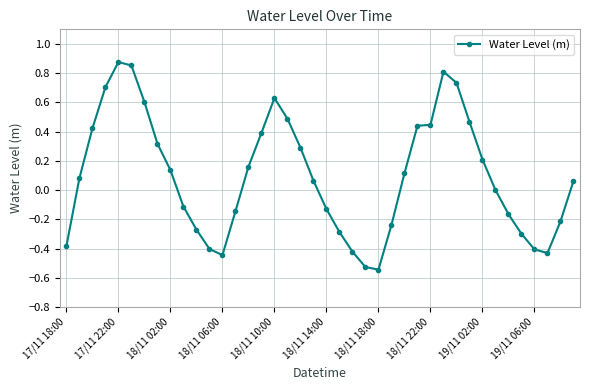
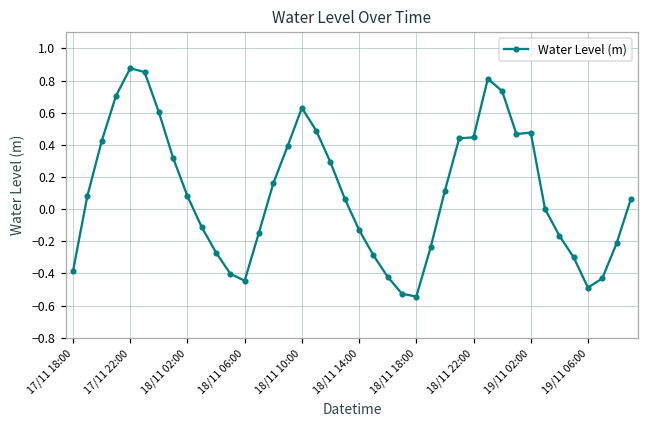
  {
    "17/11 18:00": -0.38,
    "17/11 22:00": 0.88,
-   "18/11 02:00": 0.14,
+   "18/11 02:00": 0.08,
    "18/11 06:00": -0.44,
    "18/11 10:00": 0.63,
    "18/11 14:00": -0.13,
    "18/11 18:00": -0.54,
    "18/11 22:00": 0.45,
-   "19/11 02:00": 0.21,
-   "19/11 06:00": -0.41
+   "19/11 02:00": 0.48,
+   "19/11 06:00": -0.49
  }
